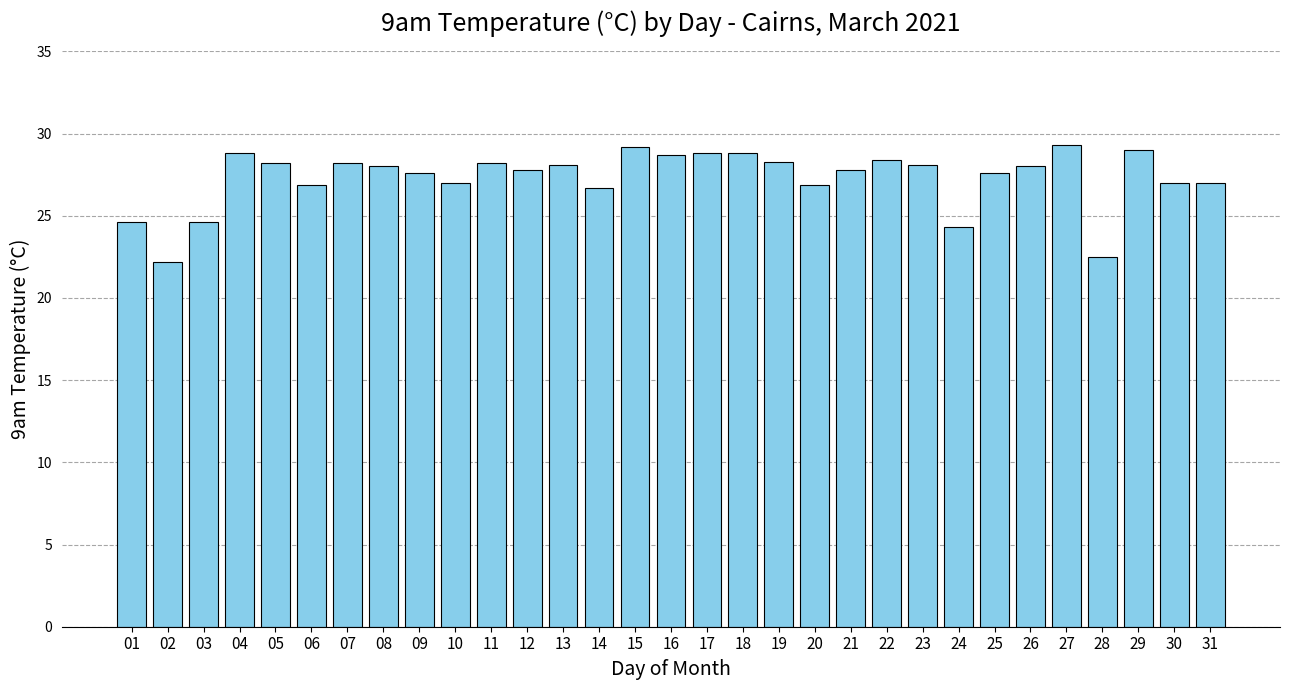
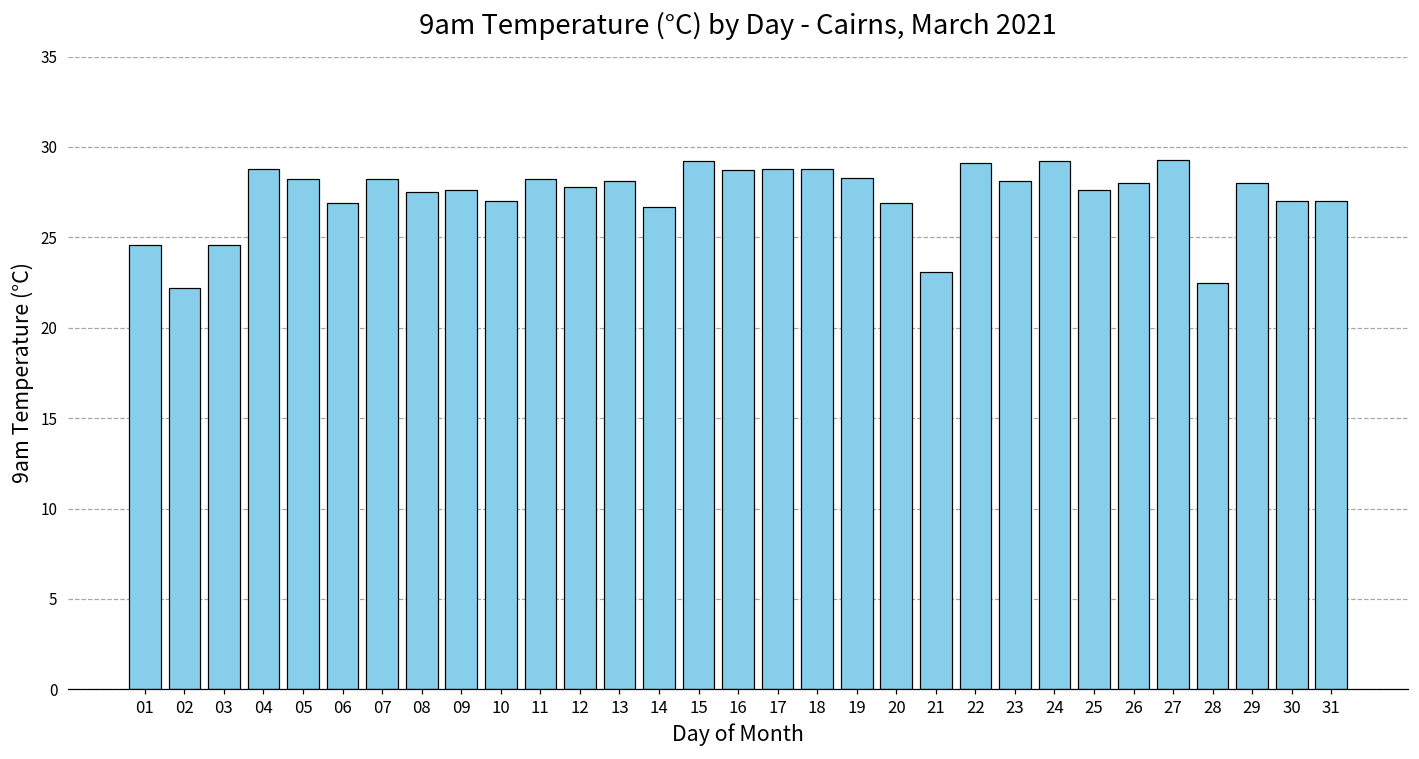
  {
    "01": 24.6,
    "02": 22.2,
    "03": 24.6,
    "04": 28.8,
    "05": 28.2,
    "06": 26.9,
    "07": 28.2,
-   "08": 28.0,
+   "08": 27.5,
    "09": 27.6,
    "10": 27.0,
    "11": 28.2,
    "12": 27.8,
    "13": 28.1,
    "14": 26.7,
    "15": 29.2,
    "16": 28.7,
    "17": 28.8,
    "18": 28.8,
    "19": 28.3,
    "20": 26.9,
-   "21": 27.8,
-   "22": 28.4,
+   "21": 23.1,
+   "22": 29.1,
    "23": 28.1,
-   "24": 24.3,
+   "24": 29.2,
    "25": 27.6,
    "26": 28.0,
    "27": 29.3,
    "28": 22.5,
-   "29": 29,
+   "29": 28,
    "30": 27.0,
    "31": 27.0
  }
